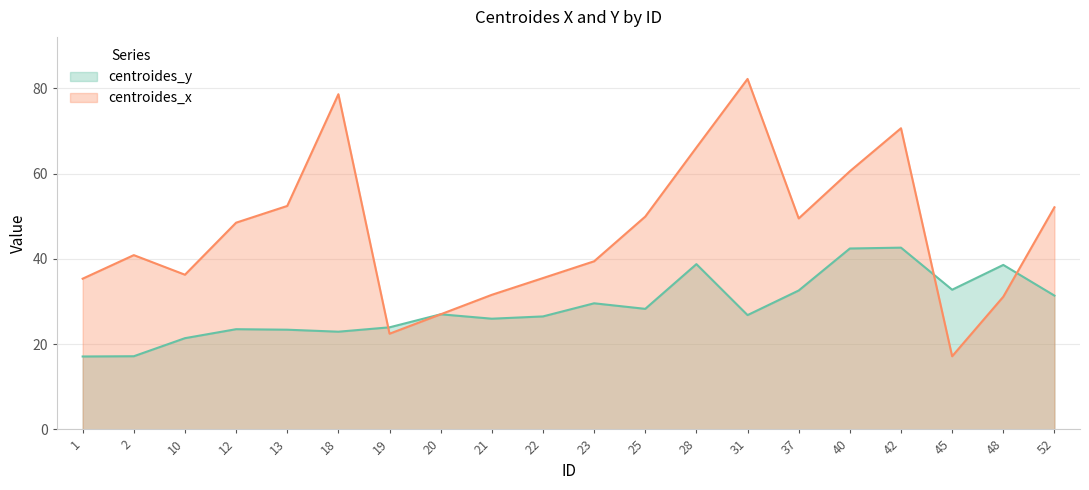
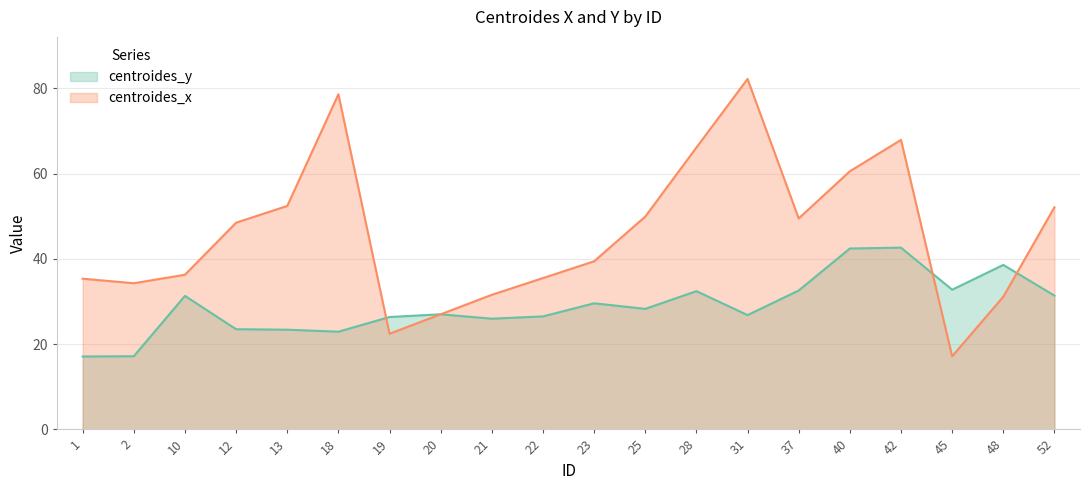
  {
    "centroides_y": {
      "1": 17,
      "2": 17,
-     "10": 21,
+     "10": 31,
      "12": 24,
      "13": 23,
      "18": 23,
-     "19": 24,
+     "19": 26,
      "21": 26,
      "22": 27,
      "23": 30,
      "25": 28,
-     "28": 39,
+     "28": 32,
      "31": 27,
      "37": 33,
      "40": 42,
      "42": 43,
      "45": 33,
      "48": 39,
      "52": 31
    },
    "centroides_x": {
      "1": 35,
-     "2": 41,
+     "2": 34,
      "10": 36,
      "12": 49,
      "13": 52,
      "18": 79,
      "19": 22,
      "21": 32,
      "22": 36,
      "23": 39,
      "25": 50,
      "28": 66,
      "31": 82,
      "37": 50,
      "40": 61,
-     "42": 71,
+     "42": 68,
      "45": 17,
      "48": 31,
      "52": 52
    }
  }
